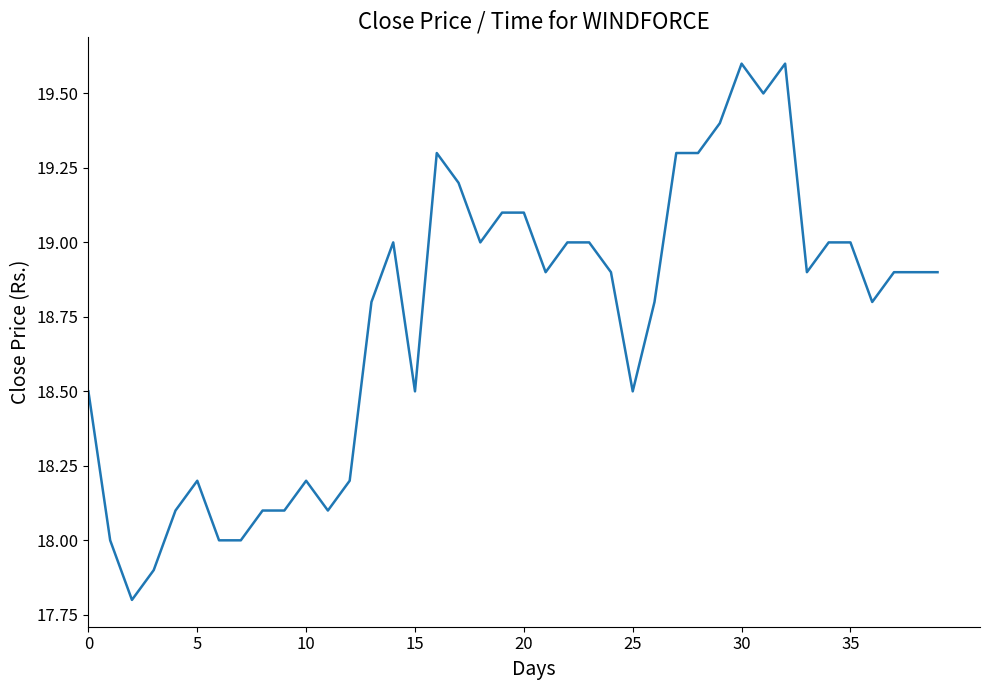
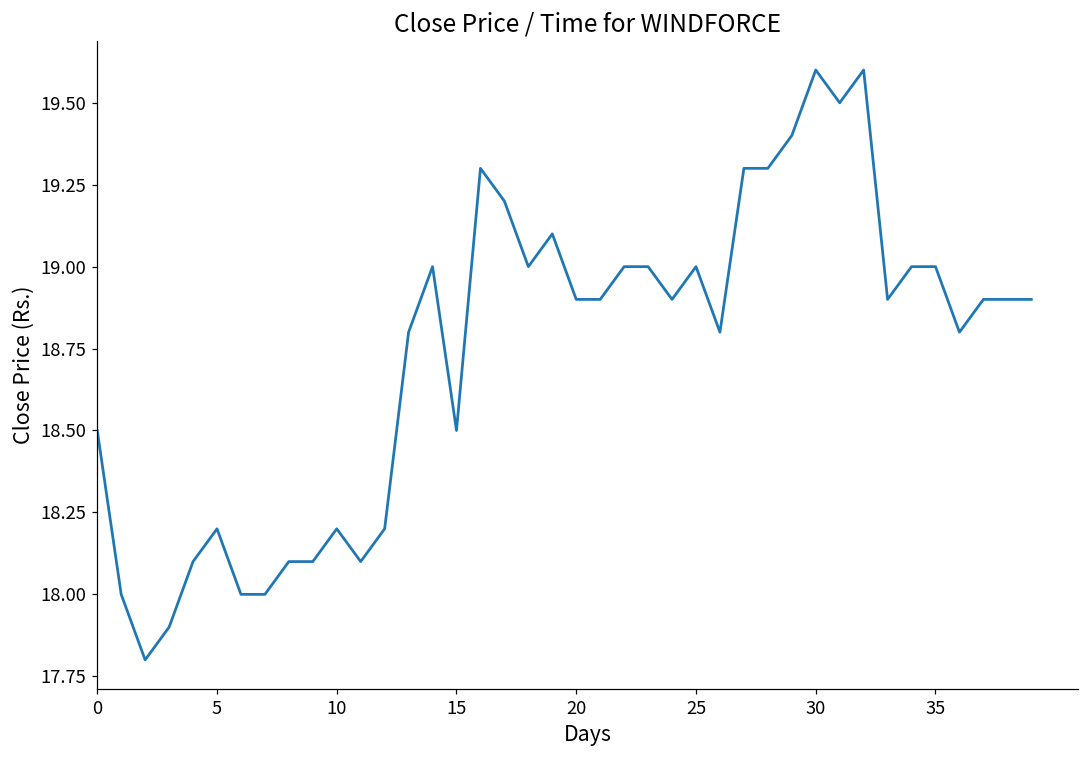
  {
    "0": 18.5,
    "5": 18.2,
    "10": 18.2,
    "15": 18.5,
-   "20": 19.1,
-   "25": 18.5,
+   "20": 18.9,
+   "25": 19.0,
    "30": 19.6,
    "35": 19.0
  }
